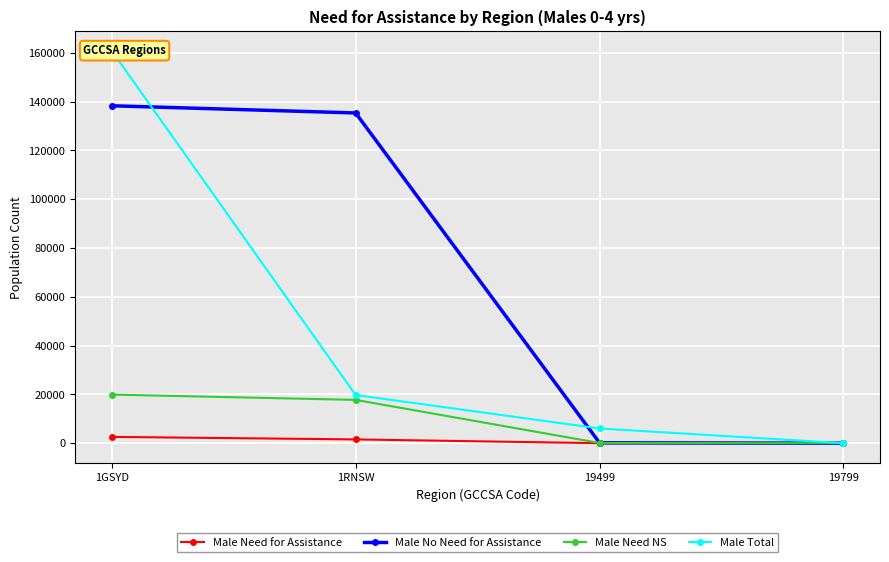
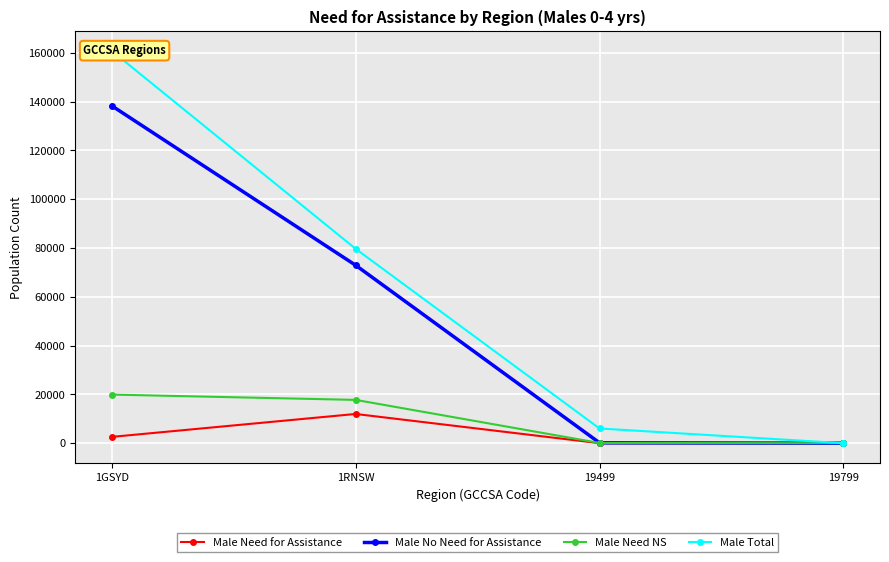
  {
    "Male Need for Assistance": {
      "1GSYD": 3000,
-     "1RNSW": 2000
+     "1RNSW": 12000
    },
    "Male No Need for Assistance": {
      "1GSYD": 138000,
-     "1RNSW": 135000
+     "1RNSW": 73000
    },
    "Male Need NS": {
      "1GSYD": 20000,
      "1RNSW": 18000
    },
    "Male Total": {
-     "1RNSW": 20000,
+     "1RNSW": 80000,
      "19499": 6000
    }
  }
